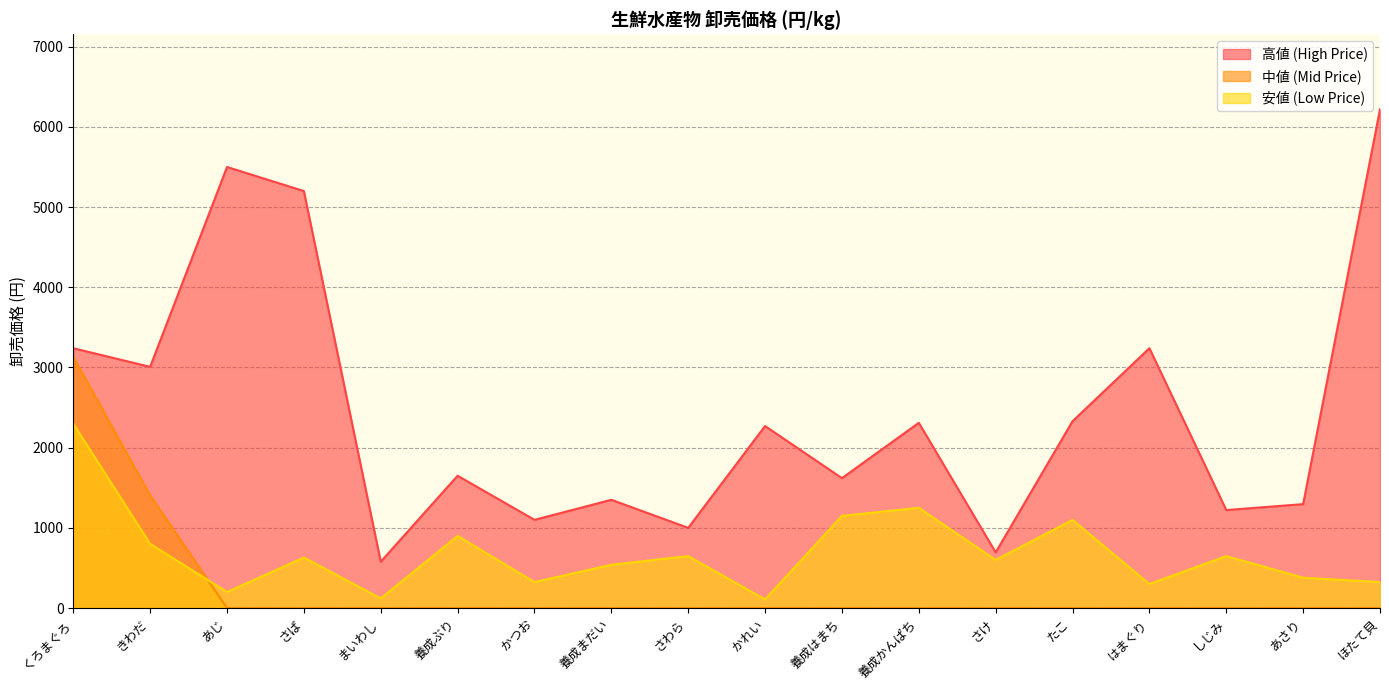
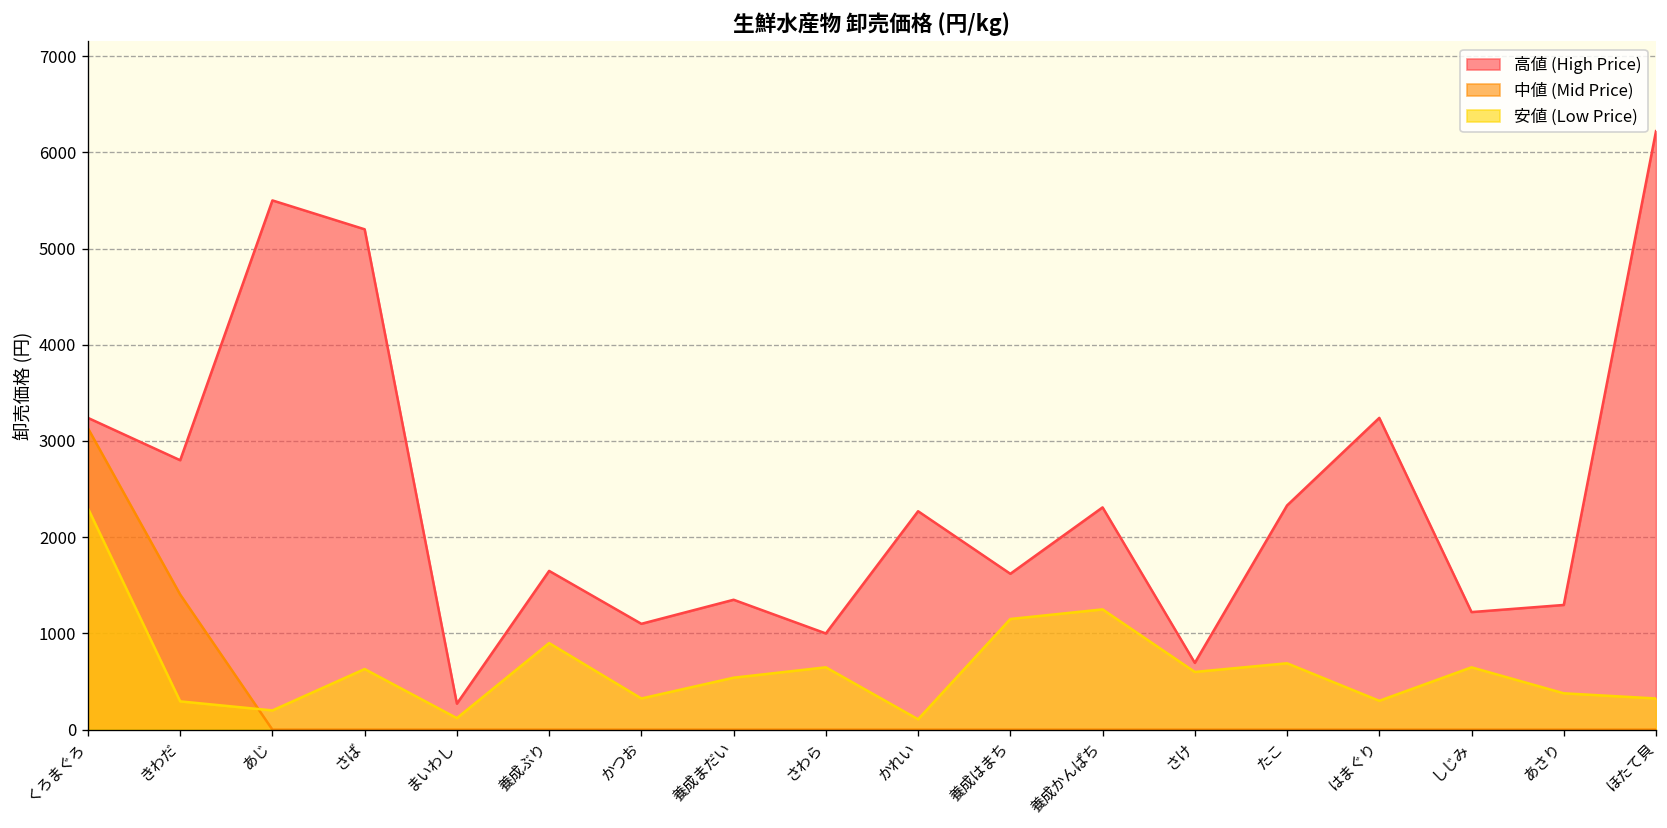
  {
    "高値 (High Price)": {
      "くろまぐろ": 3200,
-     "きわだ": 3000,
+     "きわだ": 2800,
      "あじ": 5500,
      "さば": 5200,
-     "まいわし": 600,
+     "まいわし": 300,
      "養成ぶり": 1700,
      "かつお": 1100,
      "養成まだい": 1400,
      "さわら": 1000,
      "かれい": 2300,
      "養成はまち": 1600,
      "養成かんぱち": 2300,
      "さけ": 700,
      "たこ": 2300,
      "はまぐり": 3200,
      "しじみ": 1200,
      "あさり": 1300,
      "ほたて貝": 6200
    },
    "中値 (Mid Price)": {
      "くろまぐろ": 3100,
      "きわだ": 1400,
      "あじ": 0,
      "さば": 0,
      "まいわし": 0,
      "養成ぶり": 0,
      "かつお": 0,
      "養成まだい": 0,
      "さわら": 0,
      "かれい": 0,
      "養成はまち": 0,
      "養成かんぱち": 0,
      "さけ": 0,
      "たこ": 0,
      "はまぐり": 0,
      "しじみ": 0,
      "あさり": 0,
      "ほたて貝": 0
    },
    "安値 (Low Price)": {
      "くろまぐろ": 2300,
-     "きわだ": 800,
+     "きわだ": 300,
      "あじ": 200,
      "さば": 600,
      "まいわし": 100,
      "養成ぶり": 900,
      "かつお": 300,
      "養成まだい": 500,
      "さわら": 600,
      "かれい": 100,
      "養成はまち": 1200,
      "養成かんぱち": 1300,
      "さけ": 600,
-     "たこ": 1100,
+     "たこ": 700,
      "はまぐり": 300,
      "しじみ": 600,
      "あさり": 400,
      "ほたて貝": 300
    }
  }
